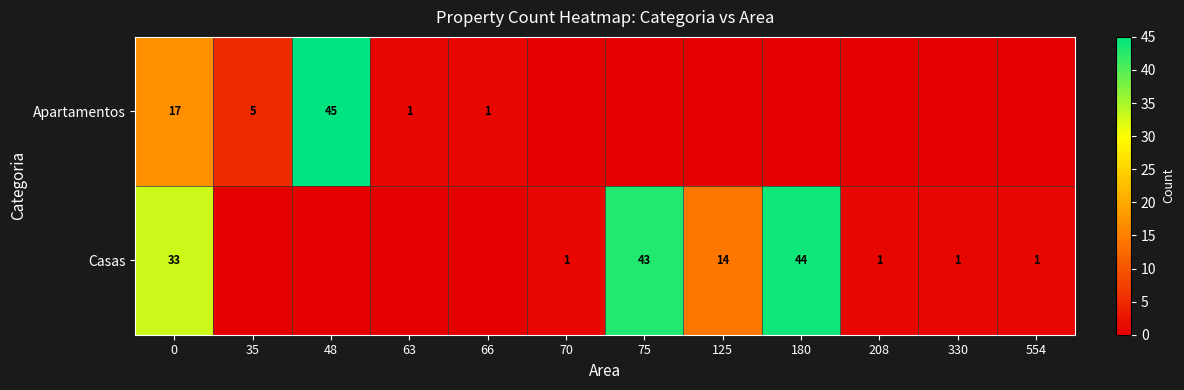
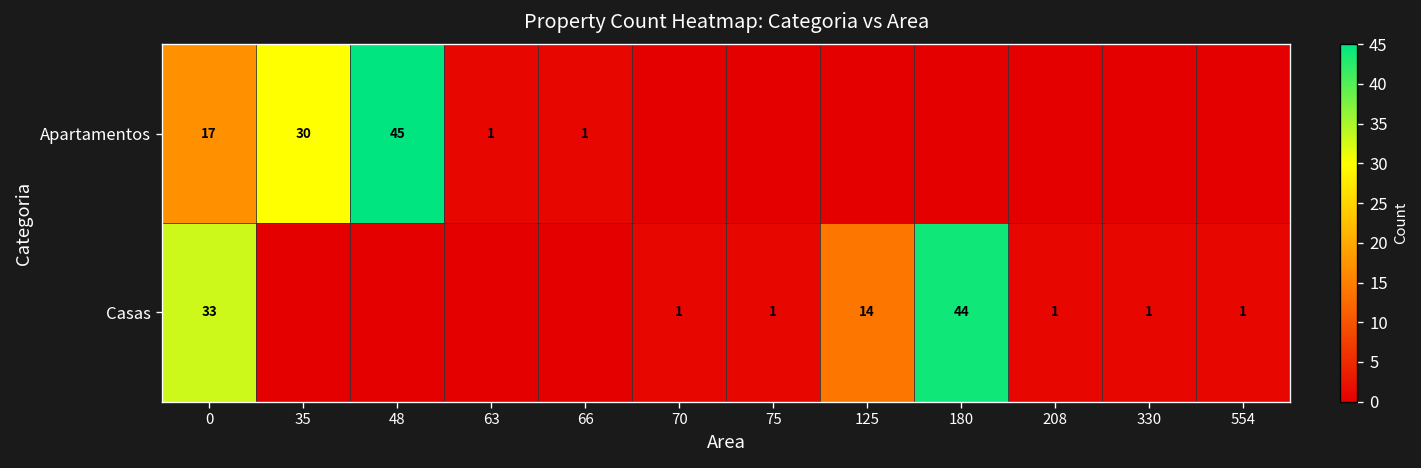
  {
    "Apartamentos": {
      "0": 17,
-     "35": 5,
+     "35": 30,
      "48": 45,
      "63": 1,
      "66": 1
    },
    "Casas": {
      "0": 33,
      "70": 1,
-     "75": 43,
+     "75": 1,
      "125": 14,
      "180": 44,
      "208": 1,
      "330": 1,
      "554": 1
    }
  }
